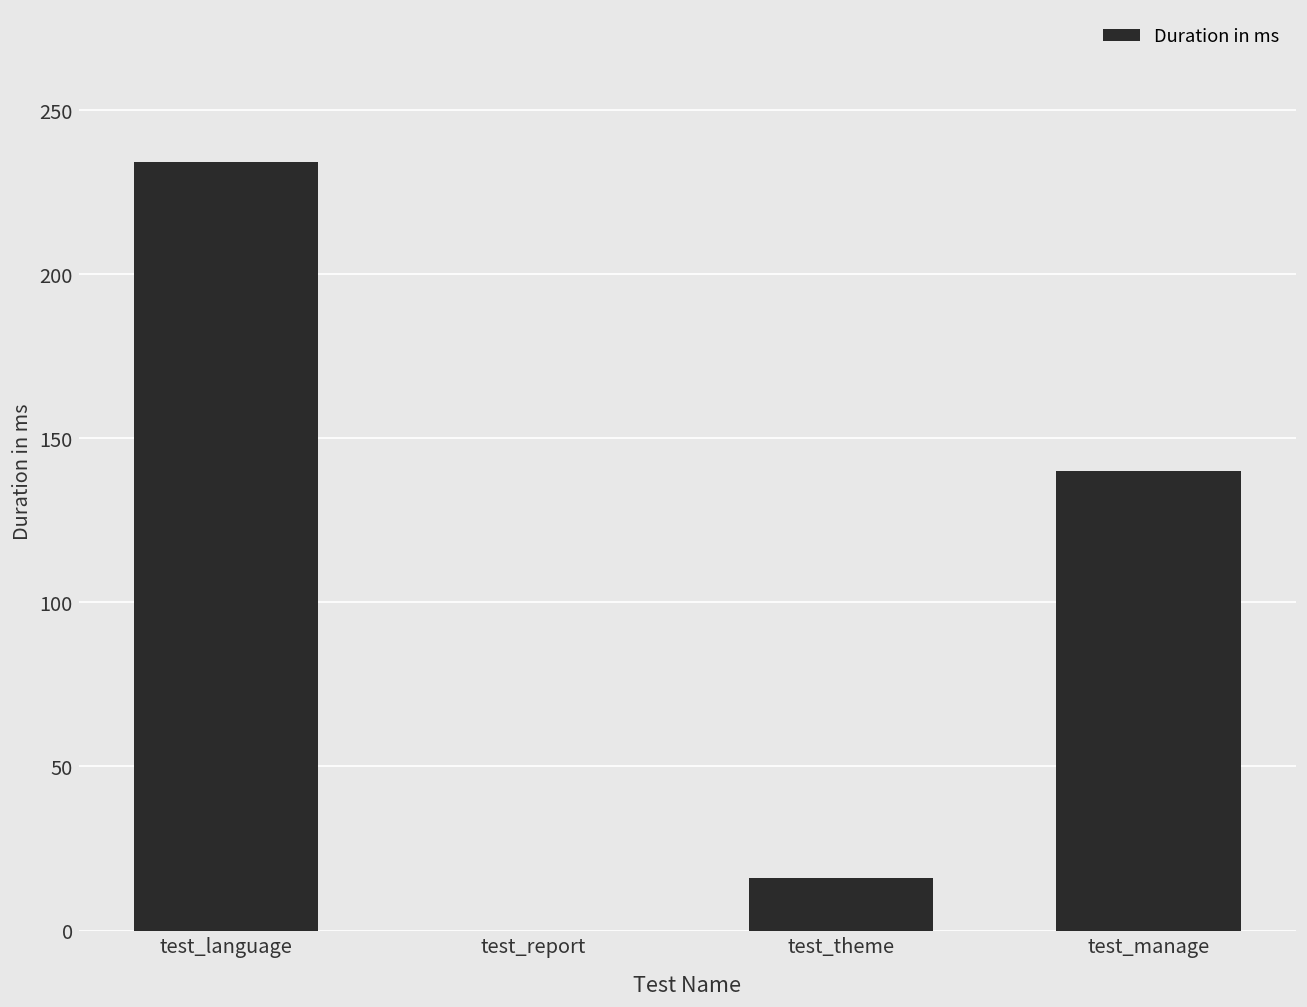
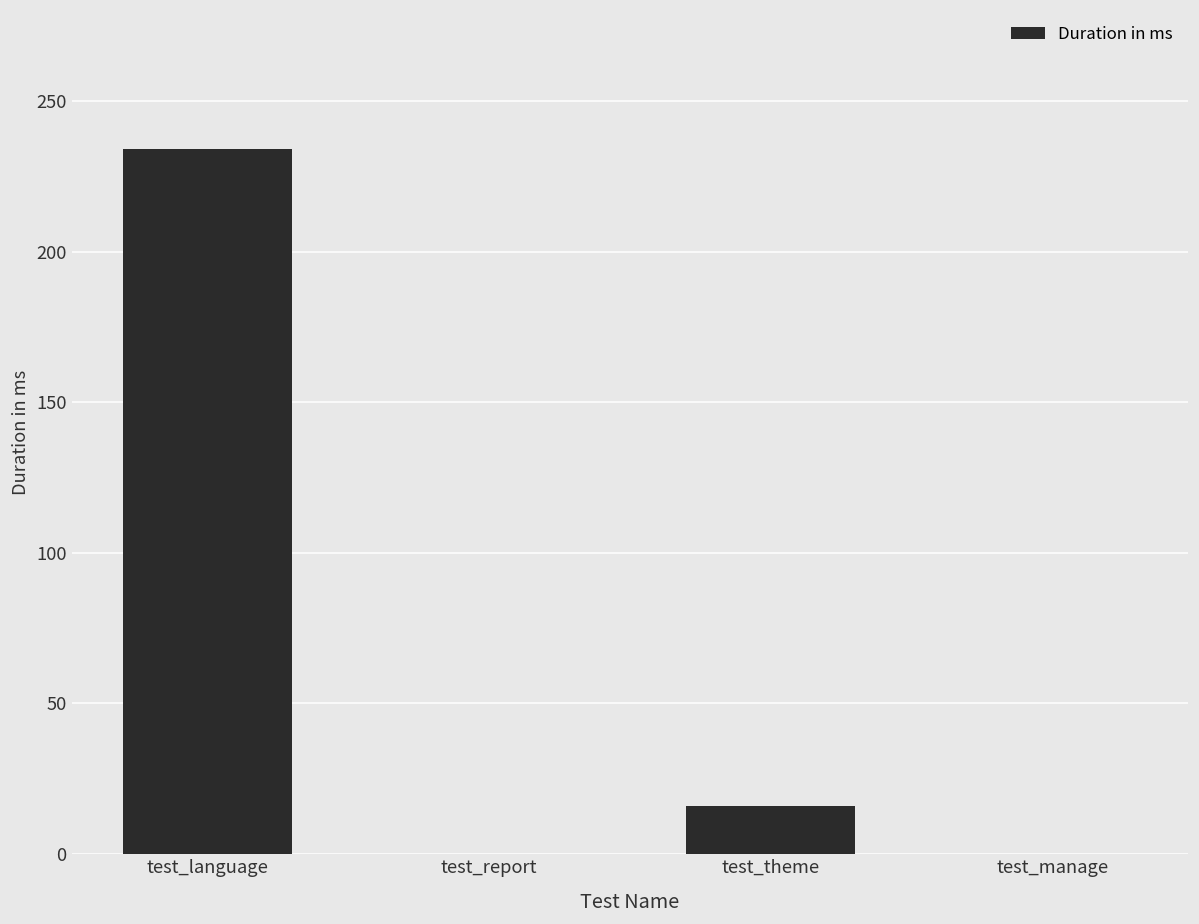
  {
    "test_language": 234,
    "test_report": 0,
    "test_theme": 16,
-   "test_manage": 140
+   "test_manage": 0
  }
